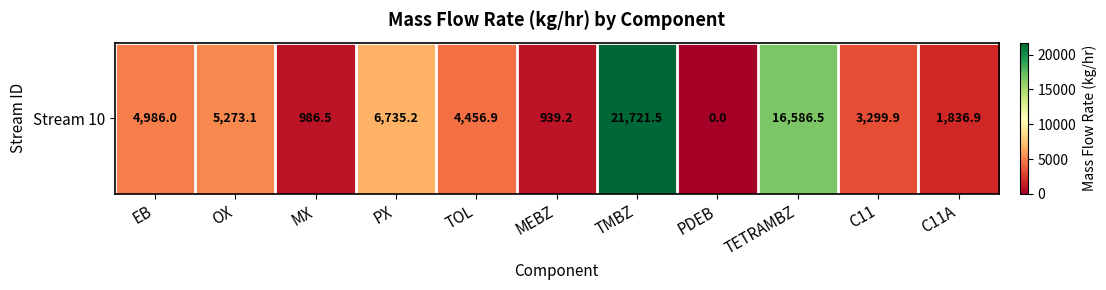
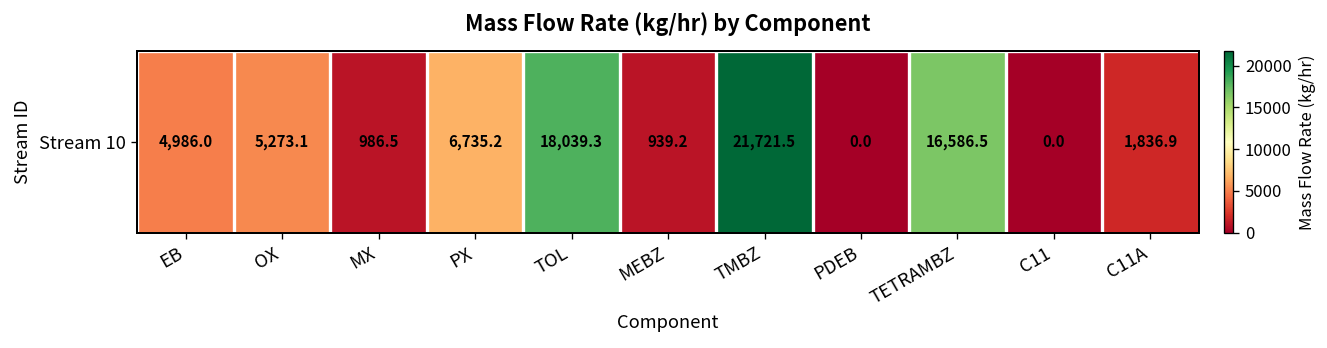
  {
    "Stream 10": {
      "EB": "4,986.0",
      "OX": "5,273.1",
      "MX": "986.5",
      "PX": "6,735.2",
-     "TOL": "4,456.9",
+     "TOL": "18,039.3",
      "MEBZ": "939.2",
      "TMBZ": "21,721.5",
      "PDEB": "0.0",
      "TETRAMBZ": "16,586.5",
-     "C11": "3,299.9",
+     "C11": "0.0",
      "C11A": "1,836.9"
    }
  }
